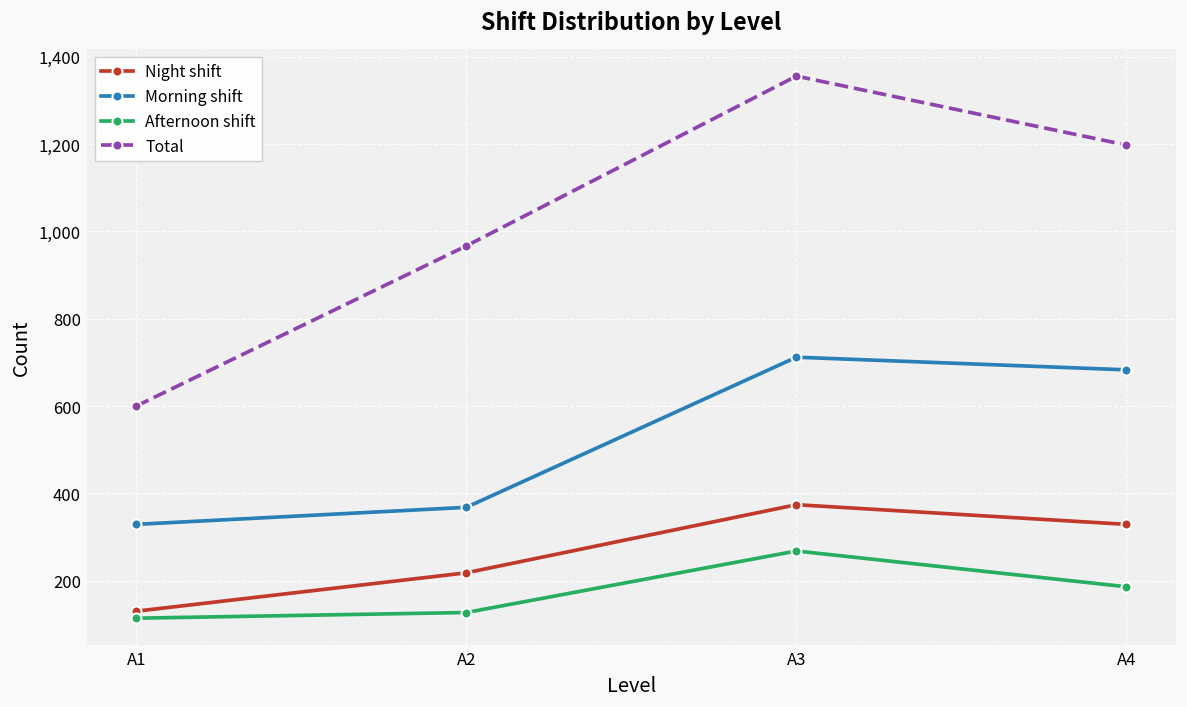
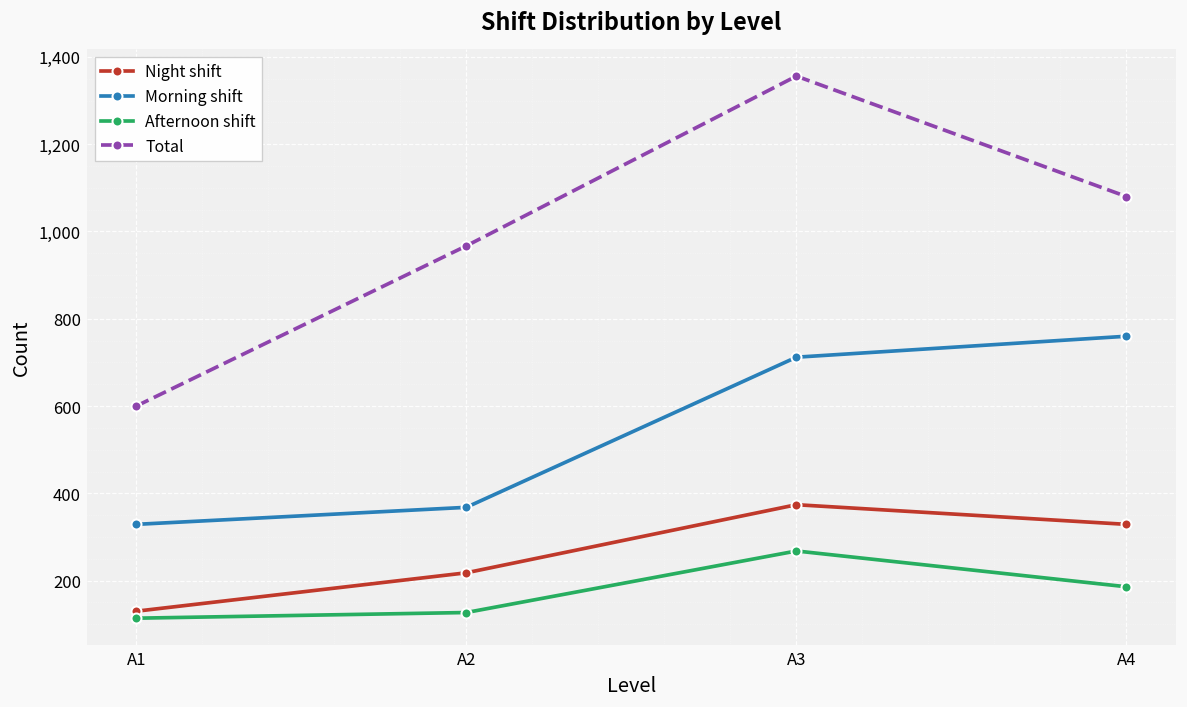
  {
    "Night shift": {
      "A1": "130",
      "A2": "220",
      "A3": "370",
      "A4": "330"
    },
    "Morning shift": {
      "A1": "330",
      "A2": "370",
      "A3": "710",
-     "A4": "680"
+     "A4": "760"
    },
    "Afternoon shift": {
      "A1": "110",
      "A2": "130",
      "A3": "270",
      "A4": "190"
    },
    "Total": {
      "A1": "600",
      "A2": "970",
      "A3": "1,360",
-     "A4": "1,200"
+     "A4": "1,080"
    }
  }
